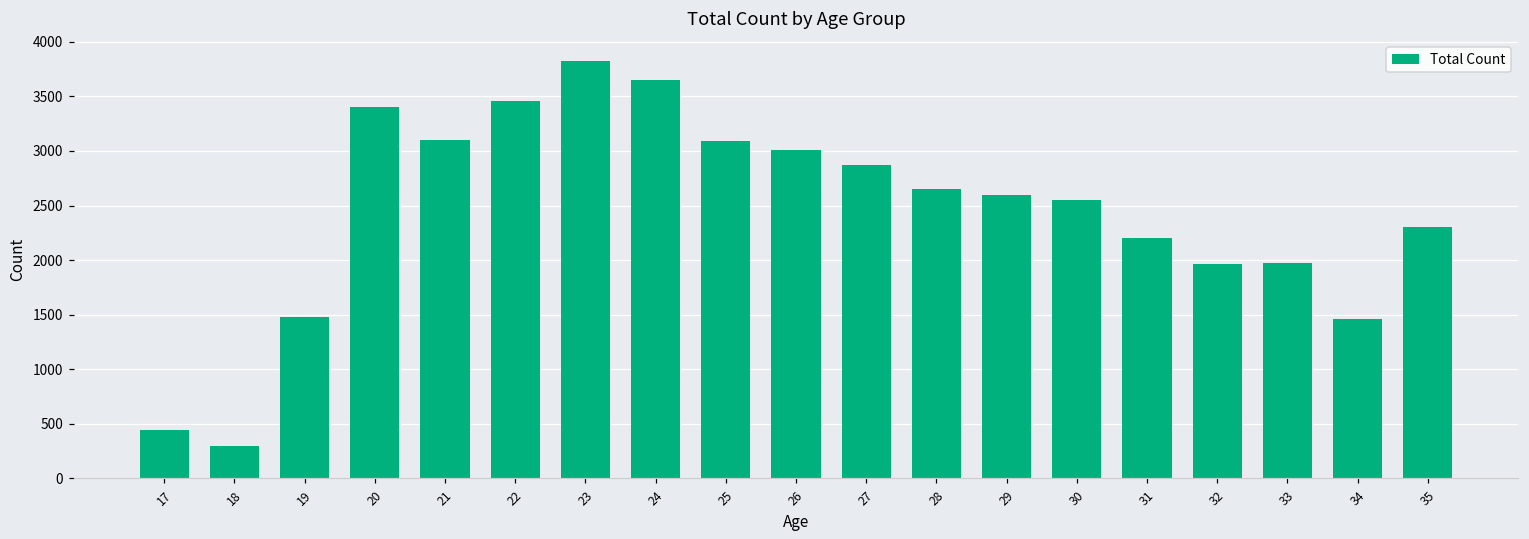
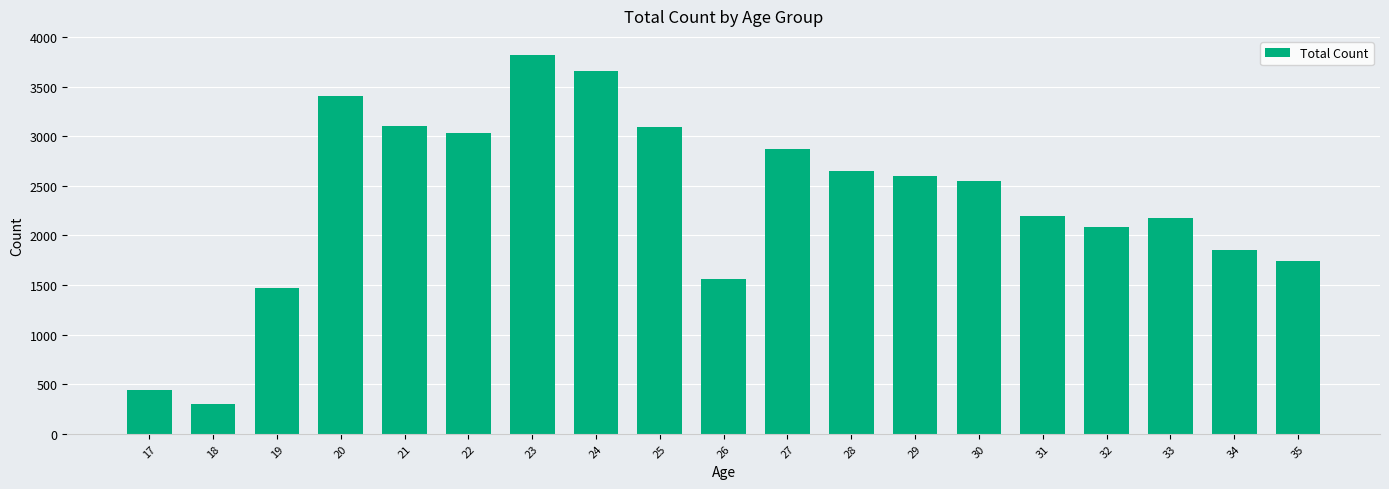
  {
    "17": 400,
    "18": 300,
    "19": 1500,
    "20": 3400,
    "21": 3100,
-   "22": 3500,
+   "22": 3000,
    "23": 3800,
    "24": 3700,
    "25": 3100,
-   "26": 3000,
+   "26": 1600,
    "27": 2900,
    "28": 2700,
    "29": 2600,
    "30": 2600,
    "31": 2200,
-   "32": 2000,
-   "33": 2000,
-   "34": 1500,
-   "35": 2300
+   "32": 2100,
+   "33": 2200,
+   "34": 1900,
+   "35": 1700
  }
